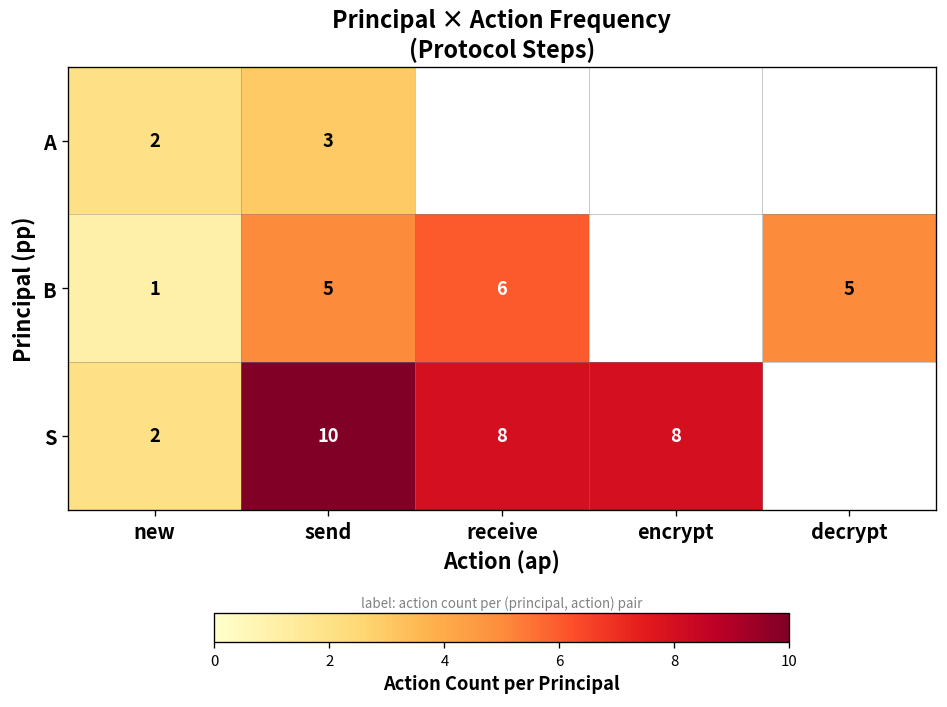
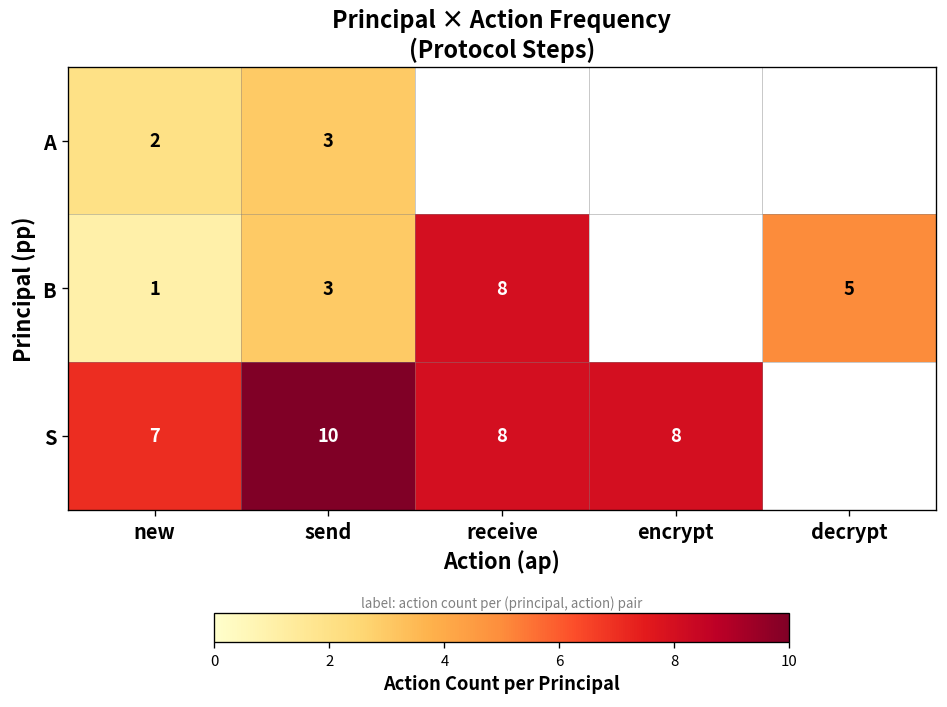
  {
    "A": {
      "new": 2,
      "send": 3
    },
    "B": {
      "new": 1,
-     "send": 5,
-     "receive": 6,
+     "send": 3,
+     "receive": 8,
      "decrypt": 5
    },
    "S": {
-     "new": 2,
+     "new": 7,
      "send": 10,
      "receive": 8,
      "encrypt": 8
    }
  }
